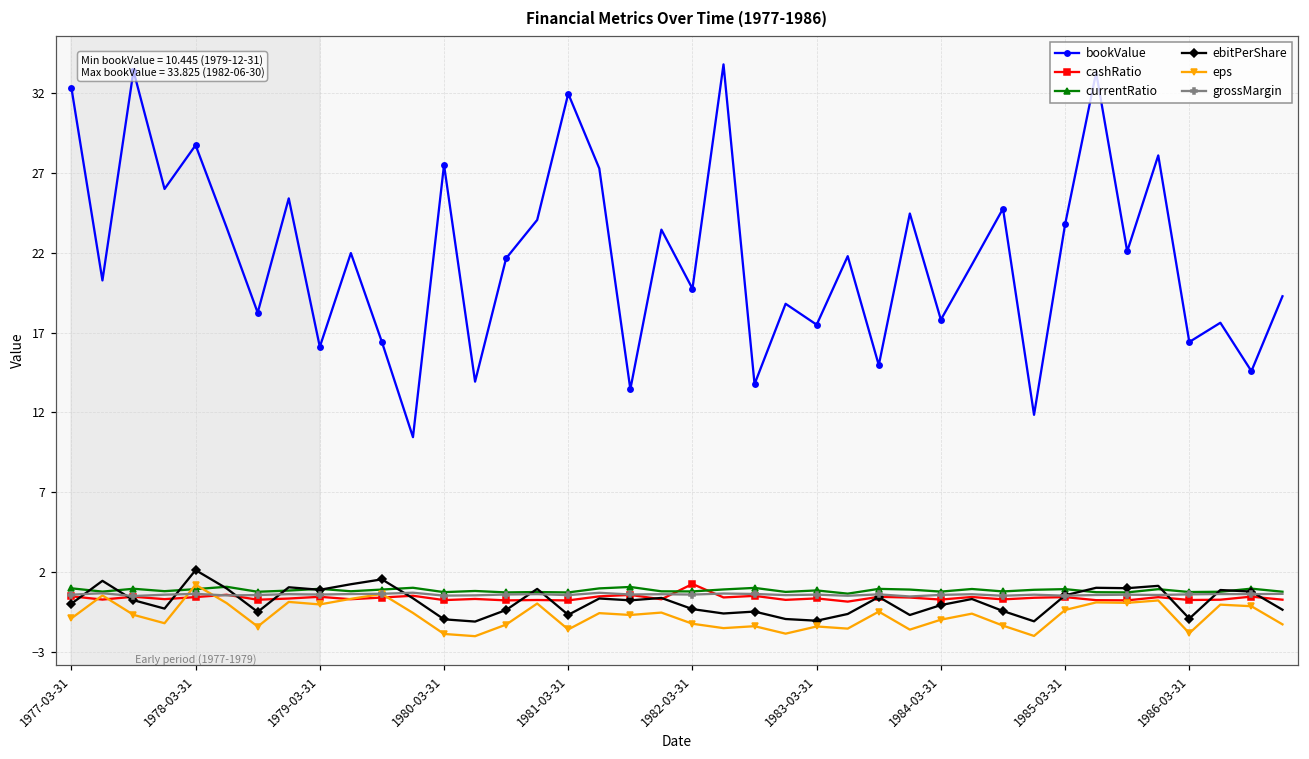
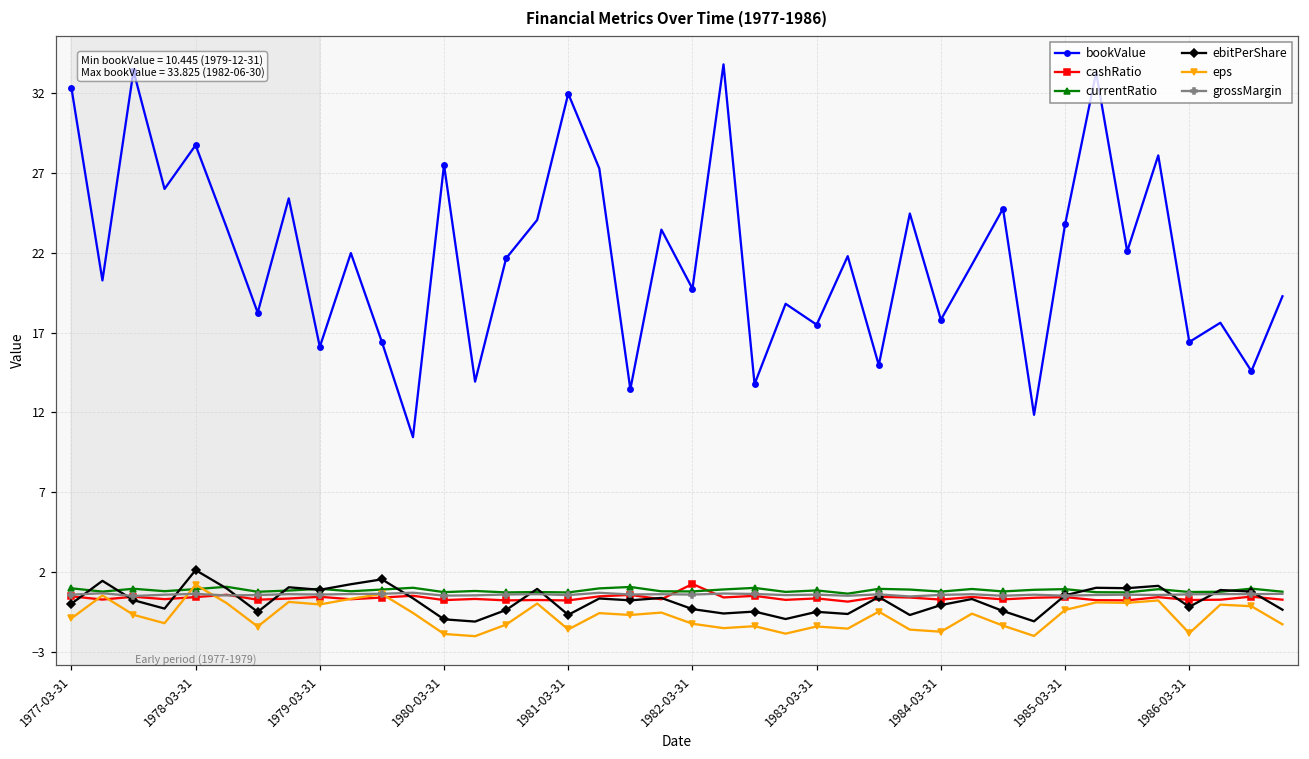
  {
    "bookValue": {
      "1977-03-31": 32.4,
      "1978-03-31": 28.8,
      "1979-03-31": 16.1,
      "1980-03-31": 27.5,
      "1981-03-31": 32.0,
      "1982-03-31": 19.8,
      "1983-03-31": 17.5,
      "1984-03-31": 17.8,
      "1985-03-31": 23.8,
      "1986-03-31": 16.4
    },
    "cashRatio": {
      "1978-03-31": 0.4,
      "1980-03-31": 0.2,
      "1981-03-31": 0.2,
      "1982-03-31": 1.2,
      "1983-03-31": 0.3,
      "1984-03-31": 0.3,
      "1986-03-31": 0.2
    },
    "currentRatio": {
      "1977-03-31": 1.0,
      "1978-03-31": 0.9,
      "1980-03-31": 0.7,
      "1982-03-31": 0.8,
      "1983-03-31": 0.8,
      "1984-03-31": 0.8,
      "1985-03-31": 0.9
    },
    "ebitPerShare": {
      "1977-03-31": 0.0,
      "1978-03-31": 2.1,
      "1980-03-31": -1.0,
      "1981-03-31": -0.7,
      "1982-03-31": -0.3,
-     "1983-03-31": -1.1,
+     "1983-03-31": -0.5,
      "1984-03-31": -0.1,
-     "1986-03-31": -0.9
+     "1986-03-31": -0.2
    },
    "eps": {
      "1977-03-31": -0.9,
      "1978-03-31": 1.2,
      "1979-03-31": 0.0,
      "1980-03-31": -1.9,
      "1981-03-31": -1.6,
      "1982-03-31": -1.3,
      "1983-03-31": -1.4,
-     "1984-03-31": -1.0,
+     "1984-03-31": -1.8,
      "1985-03-31": -0.4,
      "1986-03-31": -1.9
    },
    "grossMargin": {
      "1978-03-31": 0.6,
      "1980-03-31": 0.5,
      "1982-03-31": 0.6,
      "1983-03-31": 0.6,
      "1984-03-31": 0.6
    }
  }
